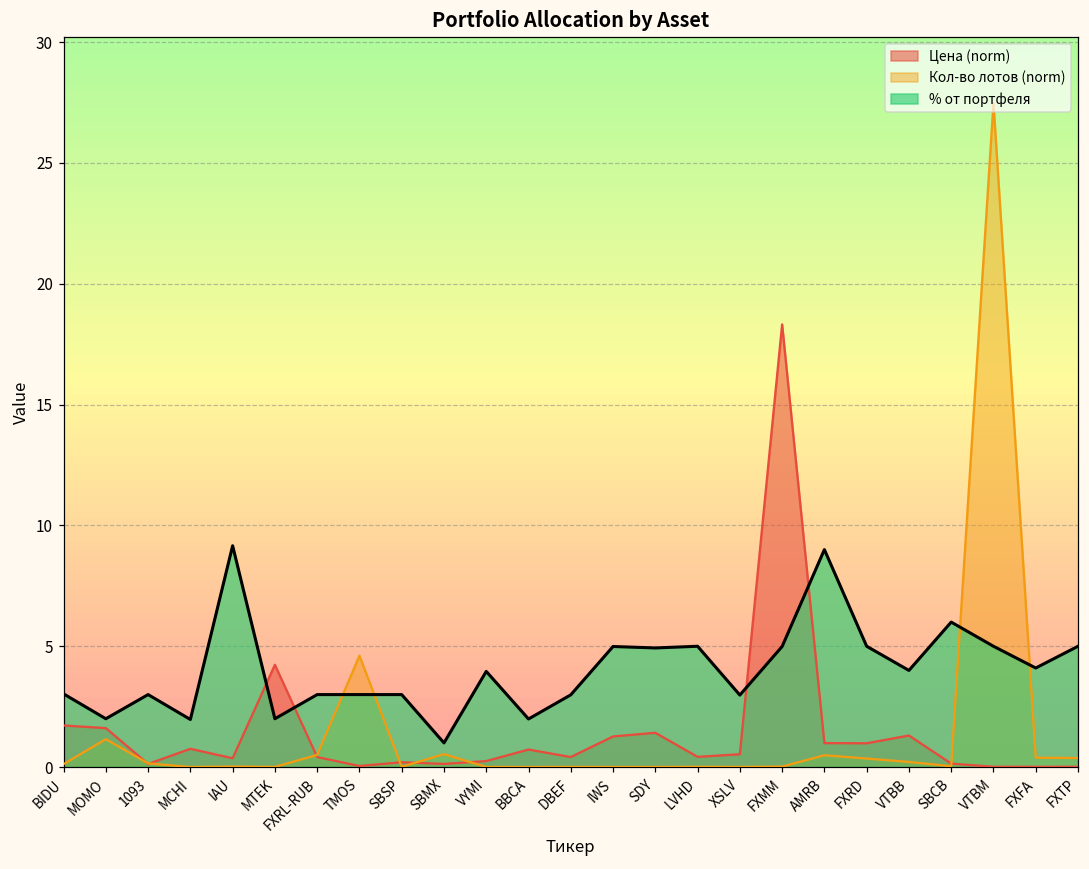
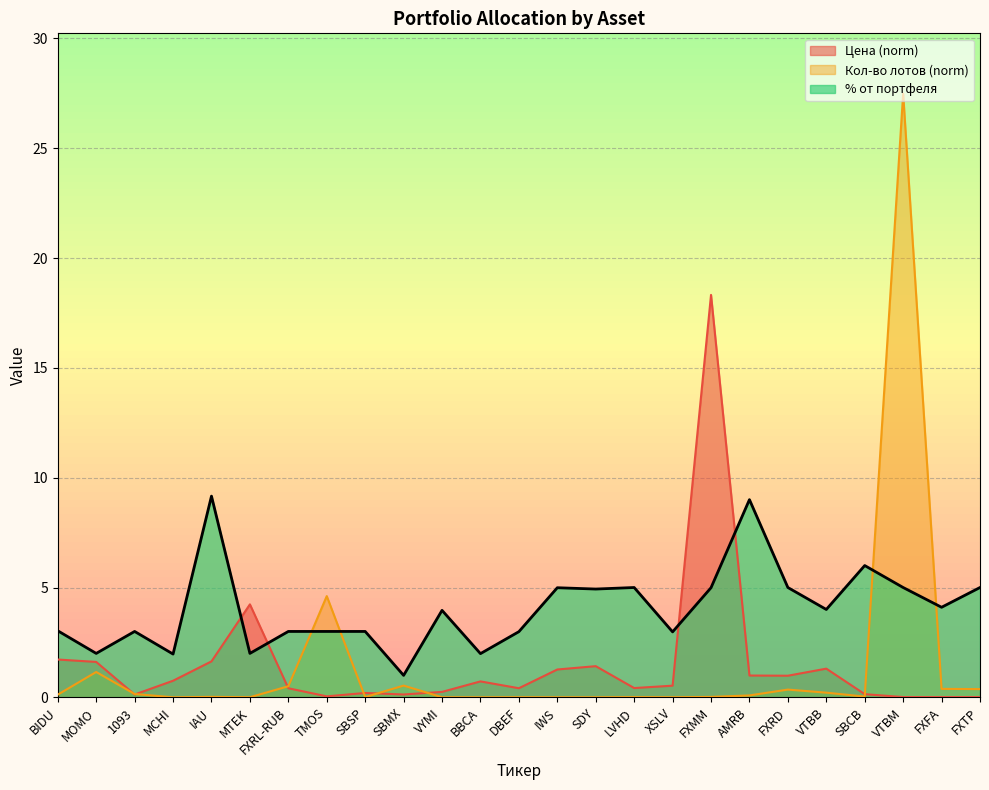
  {
    "Цена (norm)": {
      "BIDU": 1.7,
      "MOMO": 1.6,
      "MCHI": 0.8,
-     "IAU": 0.4,
+     "IAU": 1.6,
      "MTEK": 4.2,
      "TMOS": 0.0,
      "SBSP": 0.2,
      "SBMX": 0.1,
      "VYMI": 0.2,
      "BBCA": 0.7,
      "DBEF": 0.4,
      "IWS": 1.3,
      "SDY": 1.4,
      "LVHD": 0.4,
      "XSLV": 0.5,
      "FXMM": 18.3,
      "AMRB": 1.0,
      "FXRD": 1.0,
      "VTBB": 1.3,
      "VTBM": 0.0,
      "FXFA": 0.0,
      "FXTP": 0.0
    },
    "Кол-во лотов (norm)": {
      "BIDU": 0.1,
      "MOMO": 1.2,
      "MCHI": 0.0,
      "IAU": 0.0,
      "MTEK": 0.0,
      "TMOS": 4.6,
      "SBSP": 0.0,
      "SBMX": 0.5,
      "VYMI": 0.0,
      "BBCA": 0.0,
      "DBEF": 0.0,
      "IWS": 0.0,
      "SDY": 0.0,
      "LVHD": 0.0,
      "XSLV": 0.0,
      "FXMM": 0.0,
-     "AMRB": 0.5,
+     "AMRB": 0.1,
      "FXRD": 0.4,
      "VTBB": 0.2,
      "FXFA": 0.4,
      "FXTP": 0.4
    },
    "% от портфеля": {
      "BIDU": 3.0,
      "MOMO": 2.0,
      "1093": 3.0,
      "MCHI": 2.0,
      "IAU": 9.2,
      "MTEK": 2.0,
      "FXRL-RUB": 3.0,
      "TMOS": 3.0,
      "SBSP": 3.0,
      "SBMX": 1.0,
      "VYMI": 4.0,
      "BBCA": 2.0,
      "DBEF": 3.0,
      "IWS": 5.0,
      "SDY": 4.9,
      "LVHD": 5.0,
      "XSLV": 3.0,
      "FXMM": 5.0,
      "AMRB": 9.0,
      "FXRD": 5.0,
      "VTBB": 4.0,
      "SBCB": 6.0,
      "VTBM": 5.0,
      "FXFA": 4.1,
      "FXTP": 5.0
    }
  }
